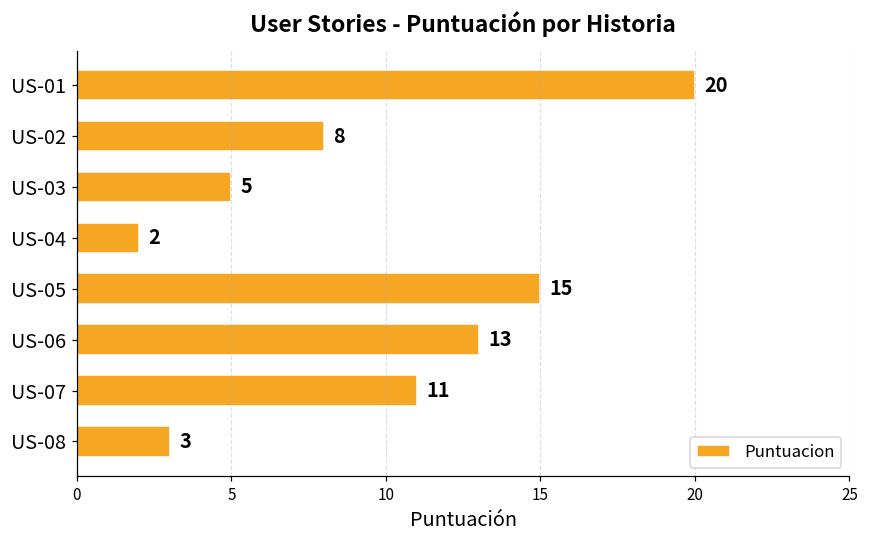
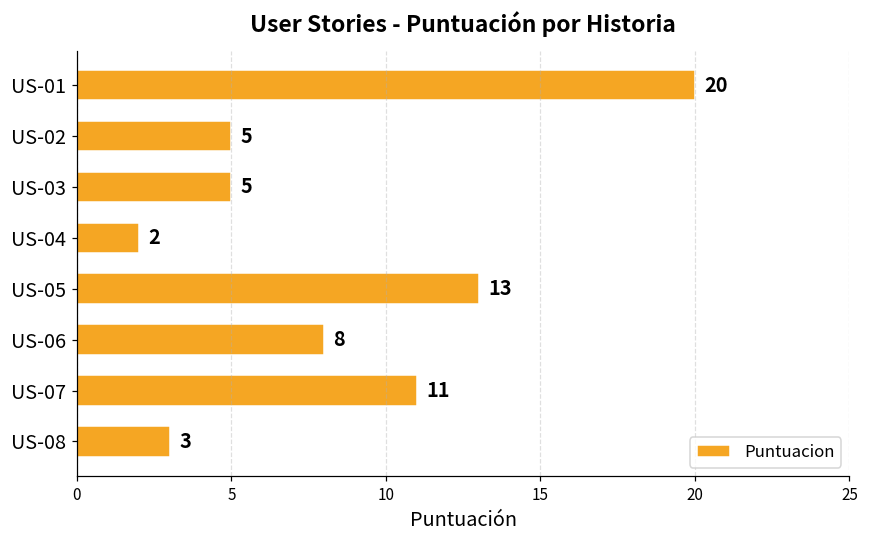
  {
    "US-01": 20,
-   "US-02": 8,
+   "US-02": 5,
    "US-03": 5,
    "US-04": 2,
-   "US-05": 15,
-   "US-06": 13,
+   "US-05": 13,
+   "US-06": 8,
    "US-07": 11,
    "US-08": 3
  }
